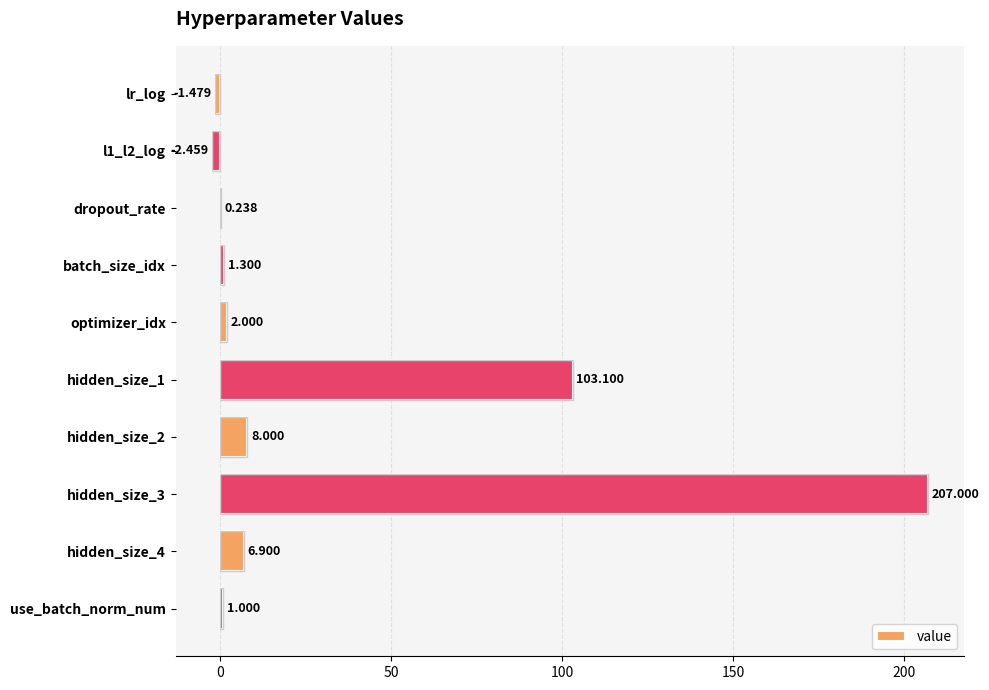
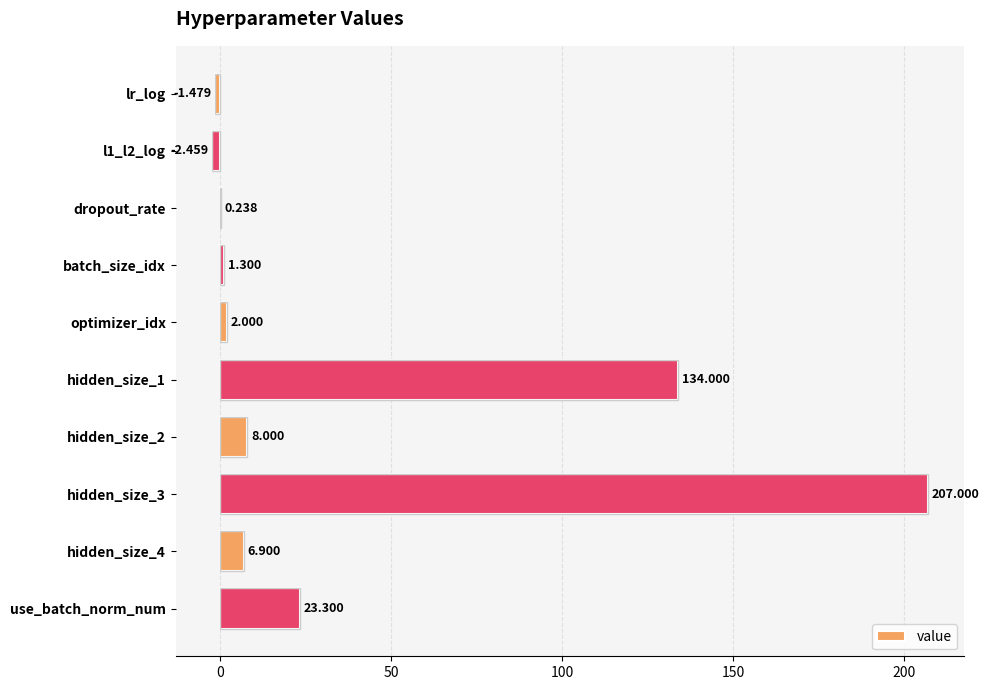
  {
    "lr_log": -1.479,
    "l1_l2_log": -2.459,
    "dropout_rate": 0.238,
    "batch_size_idx": 1.300,
    "optimizer_idx": 2.000,
-   "hidden_size_1": 103.100,
+   "hidden_size_1": 134.000,
    "hidden_size_2": 8.000,
    "hidden_size_3": 207.000,
    "hidden_size_4": 6.900,
-   "use_batch_norm_num": 1.000
+   "use_batch_norm_num": 23.300
  }
